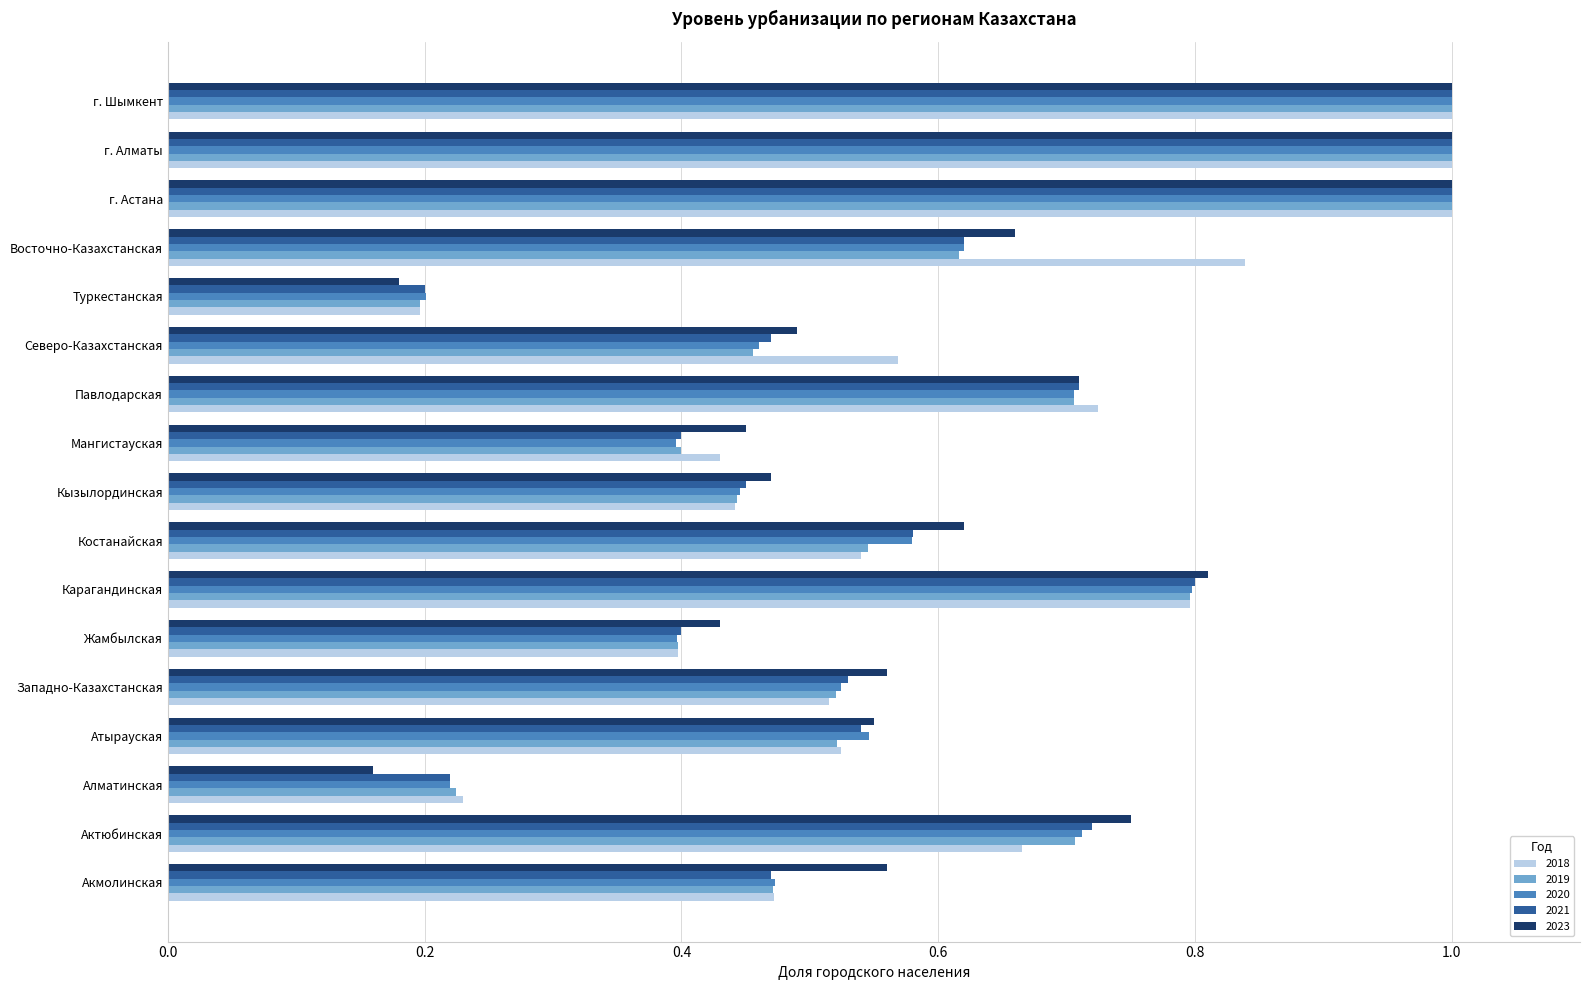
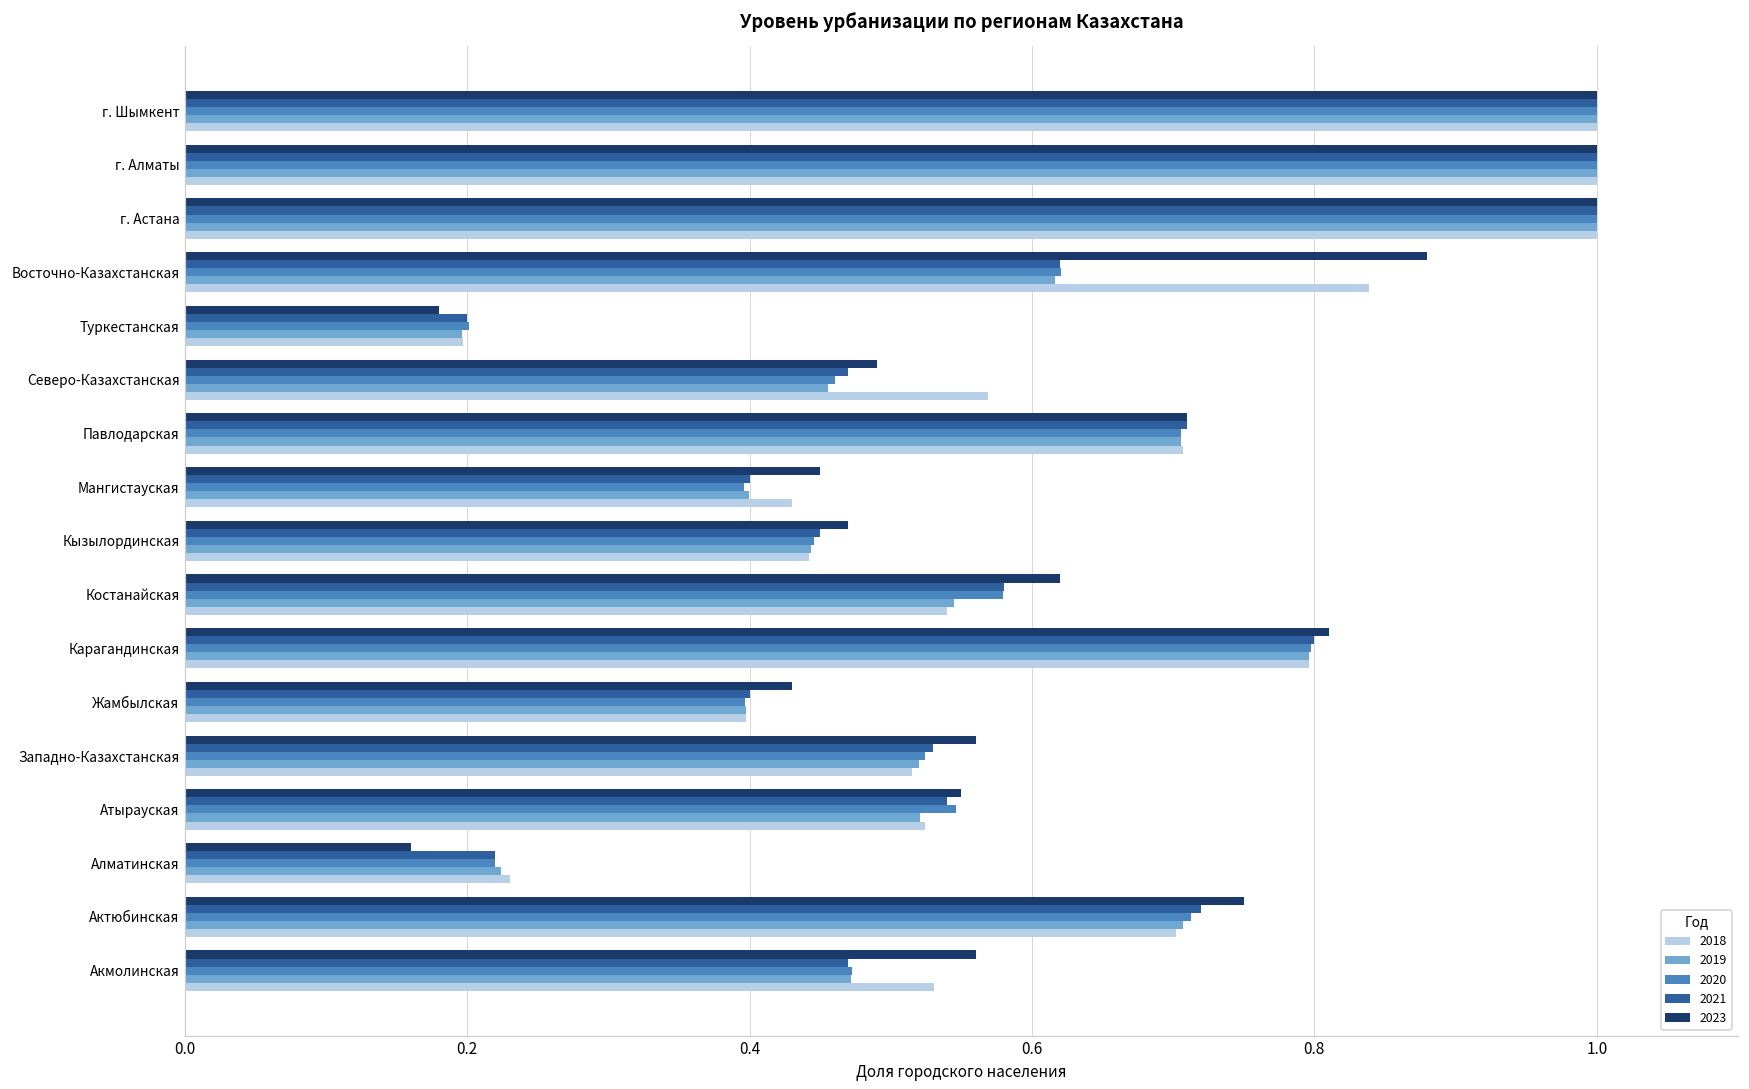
  {
    "2018": {
      "г. Шымкент": 1.000,
      "г. Алматы": 1.000,
      "г. Астана": 1.000,
      "Восточно-Казахстанская": 0.839,
      "Туркестанская": 0.197,
      "Северо-Казахстанская": 0.569,
-     "Павлодарская": 0.725,
+     "Павлодарская": 0.707,
      "Мангистауская": 0.430,
      "Кызылординская": 0.442,
      "Костанайская": 0.540,
      "Карагандинская": 0.796,
      "Жамбылская": 0.397,
      "Западно-Казахстанская": 0.515,
      "Атырауская": 0.524,
      "Алматинская": 0.230,
-     "Актюбинская": 0.665,
-     "Акмолинская": 0.472
+     "Актюбинская": 0.702,
+     "Акмолинская": 0.531
    },
    "2023": {
      "г. Шымкент": 1.00,
      "г. Алматы": 1.00,
      "г. Астана": 1.00,
-     "Восточно-Казахстанская": 0.66,
+     "Восточно-Казахстанская": 0.88,
      "Туркестанская": 0.18,
      "Северо-Казахстанская": 0.49,
      "Павлодарская": 0.71,
      "Мангистауская": 0.45,
      "Кызылординская": 0.47,
      "Костанайская": 0.62,
      "Карагандинская": 0.81,
      "Жамбылская": 0.43,
      "Западно-Казахстанская": 0.56,
      "Атырауская": 0.55,
      "Алматинская": 0.16,
      "Актюбинская": 0.75,
      "Акмолинская": 0.56
    }
  }
